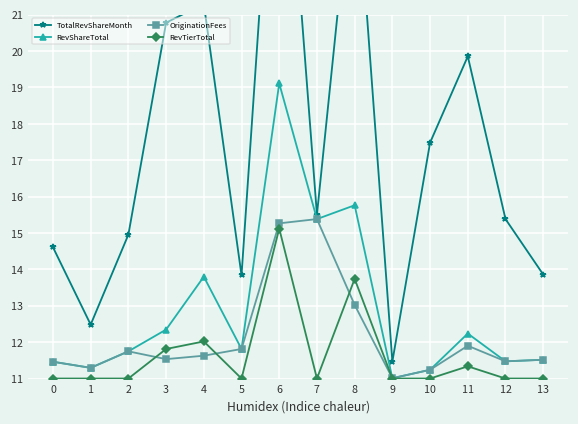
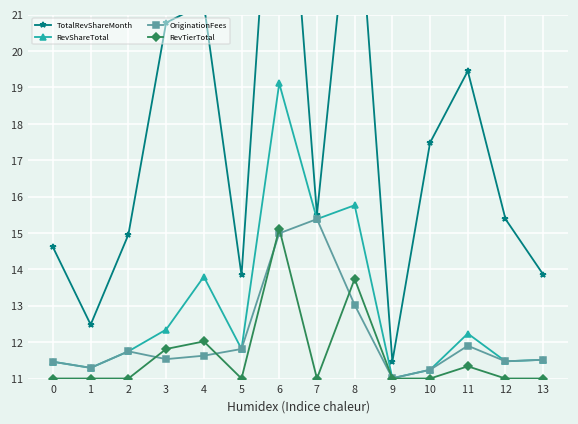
  {
    "TotalRevShareMonth": {
      "0": 14.6,
      "1": 12.5,
      "2": 15.0,
      "5": 13.8,
      "7": 15.5,
      "9": 11.5,
      "10": 17.5,
-     "11": 19.9,
+     "11": 19.5,
      "12": 15.4,
      "13": 13.9
    },
    "RevShareTotal": {
      "3": 12.3,
      "4": 13.8,
      "6": 19.1,
      "8": 15.8,
      "11": 12.2
    },
    "OriginationFees": {
      "3": 11.5,
      "4": 11.6,
-     "6": 15.3,
+     "6": 15.0,
      "8": 13.0,
      "11": 11.9
    },
    "RevTierTotal": {
      "0": 11.0,
      "1": 11.0,
      "2": 11.0,
      "3": 11.8,
      "4": 12.0,
      "5": 11.0,
      "6": 15.1,
      "7": 11.0,
      "8": 13.7,
      "10": 11.0,
      "11": 11.3,
      "12": 11.0,
      "13": 11.0
    }
  }
